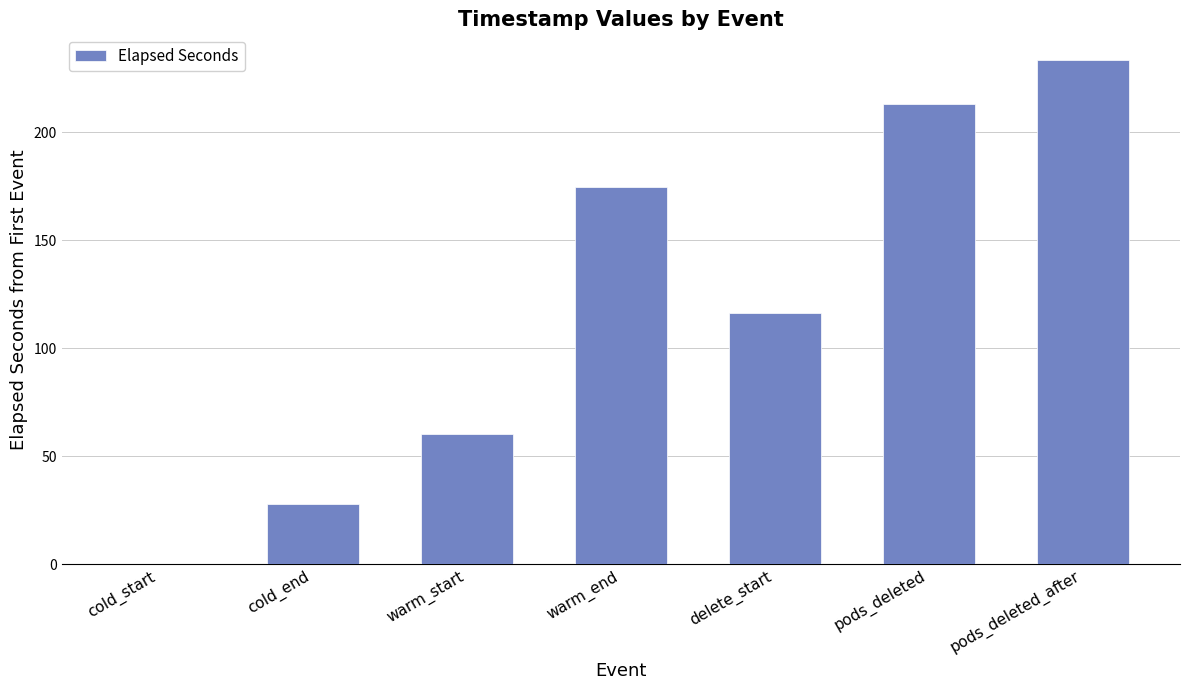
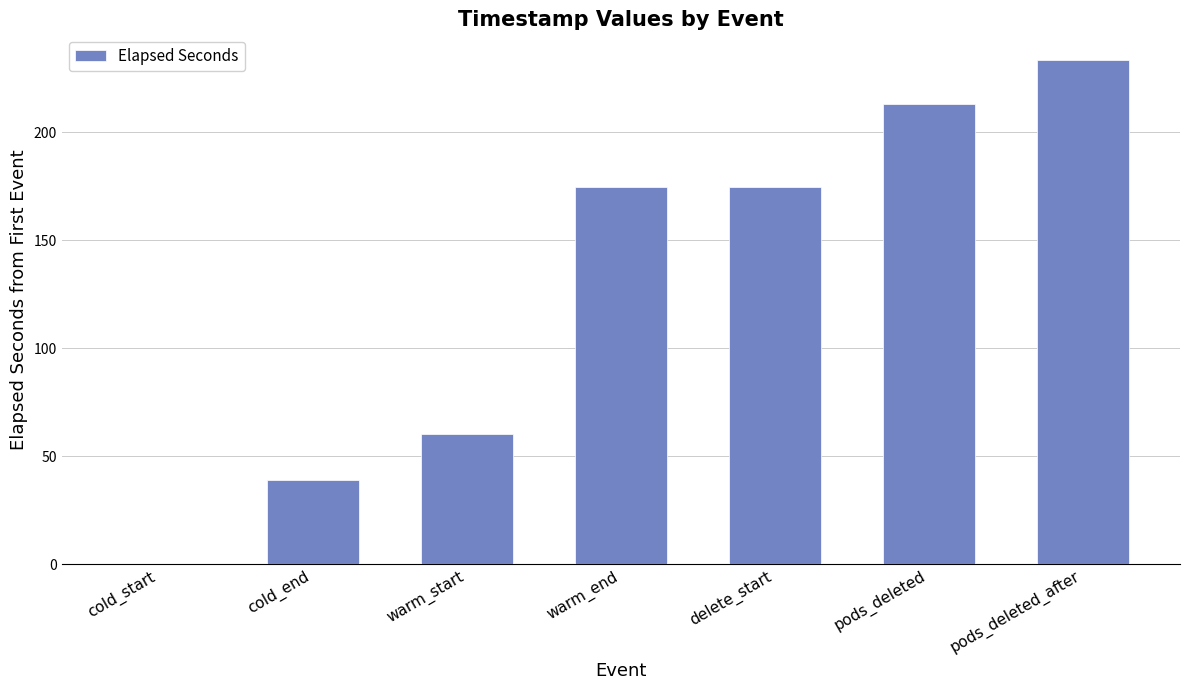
  {
    "cold_start": 0,
-   "cold_end": 28,
+   "cold_end": 39,
    "warm_start": 60,
    "warm_end": 175,
-   "delete_start": 116,
+   "delete_start": 175,
    "pods_deleted": 213,
    "pods_deleted_after": 234
  }
